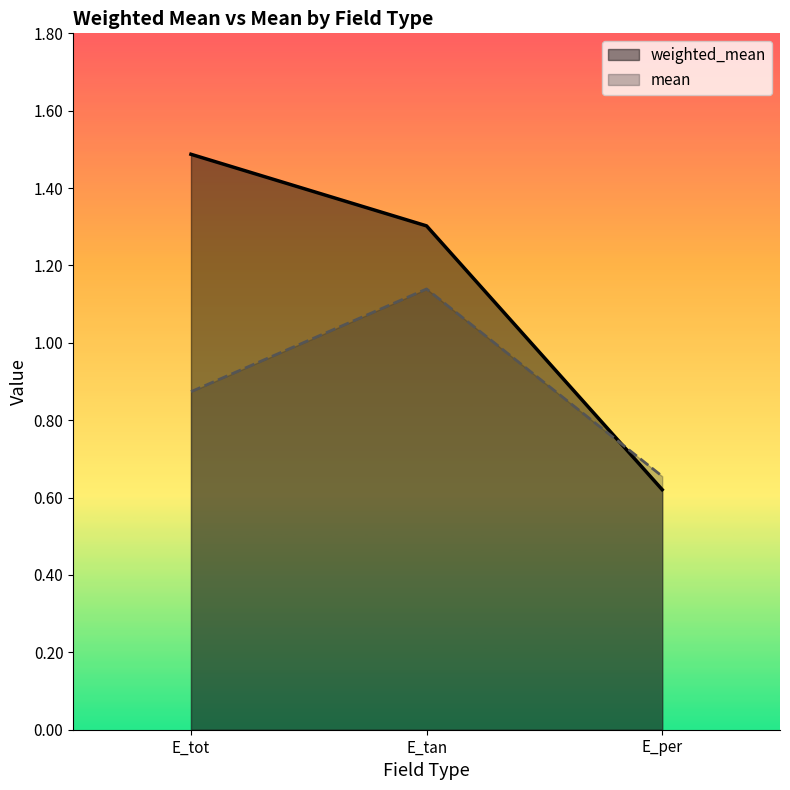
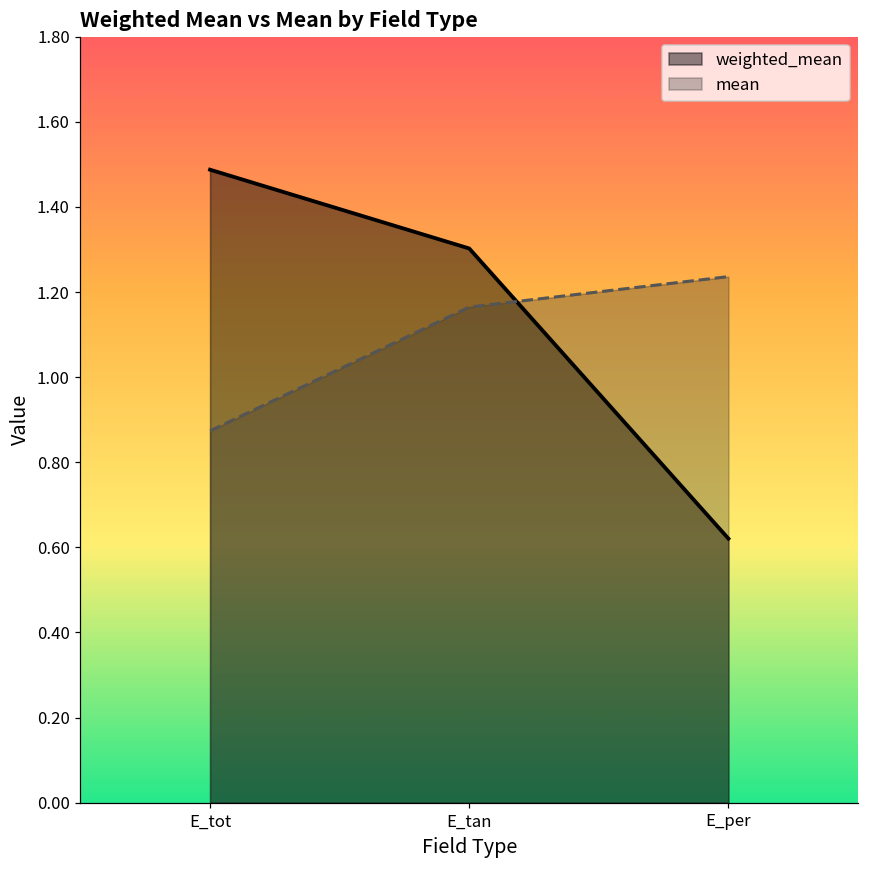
  {
    "weighted_mean": {
      "E_tot": 1.49,
      "E_tan": 1.30,
      "E_per": 0.62
    },
    "mean": {
      "E_tot": 0.87,
-     "E_tan": 1.14,
-     "E_per": 0.66
+     "E_tan": 1.16,
+     "E_per": 1.24
    }
  }
